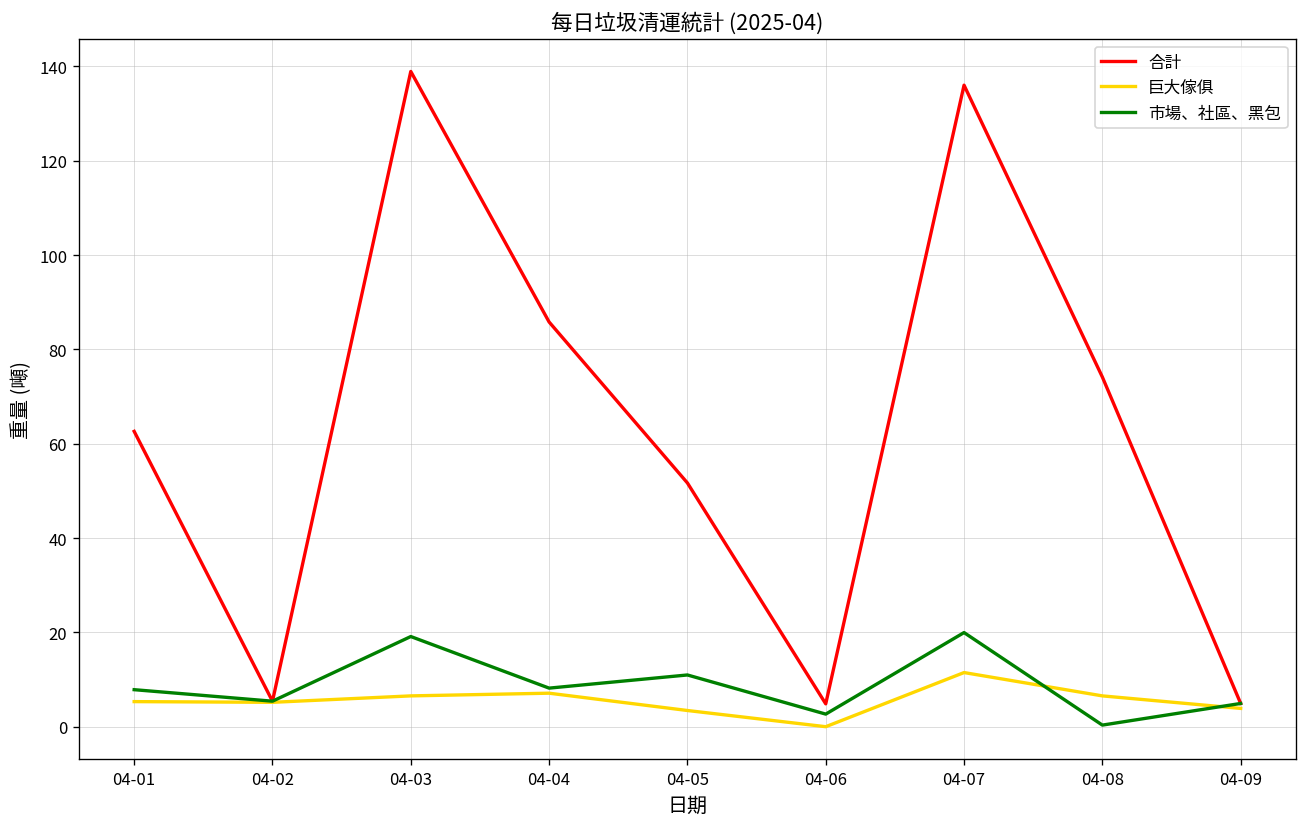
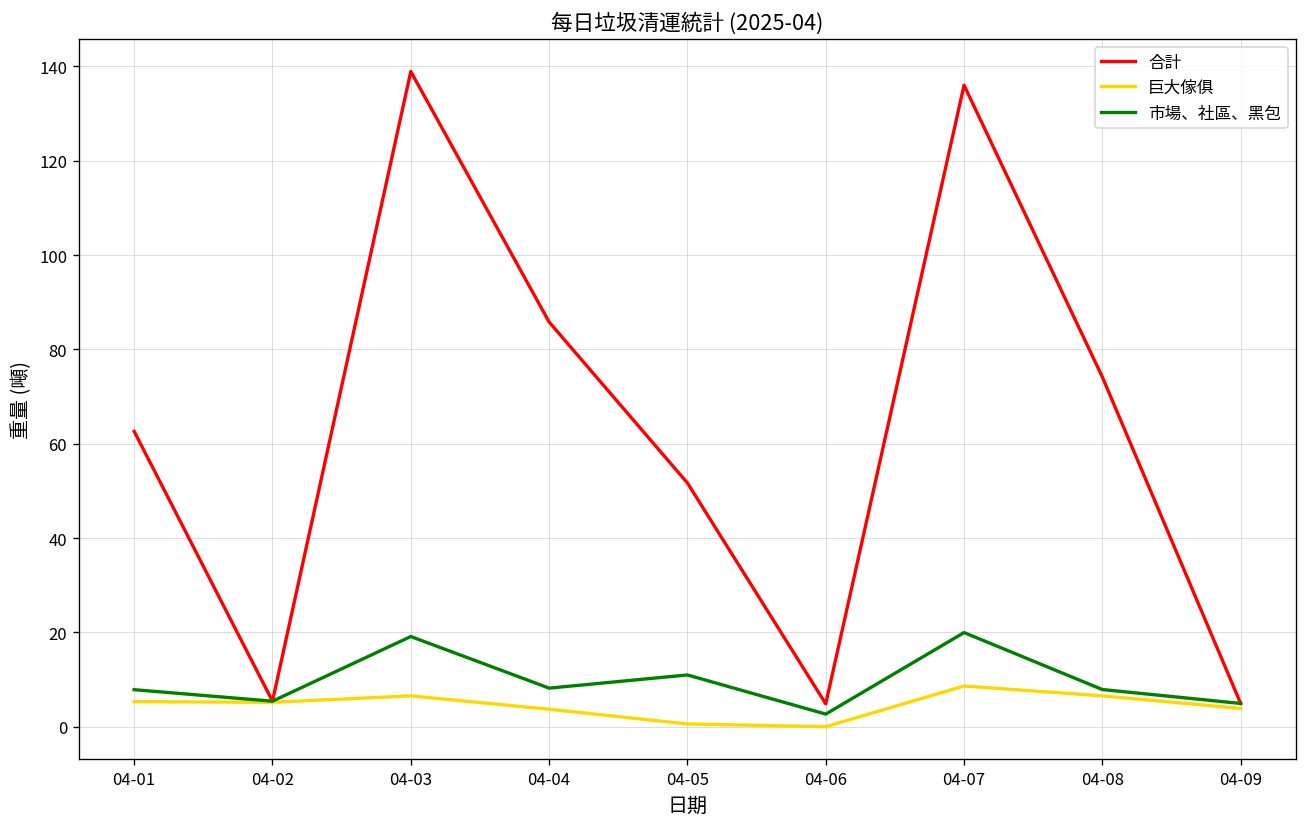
  {
    "合計": {
      "04-01": 63,
      "04-03": 139,
      "04-04": 86,
      "04-05": 52,
      "04-06": 5,
      "04-07": 136,
      "04-08": 74
    },
    "巨大傢俱": {
      "04-01": 5,
      "04-03": 7,
-     "04-04": 7,
-     "04-05": 3,
+     "04-04": 4,
+     "04-05": 1,
      "04-06": 0,
-     "04-07": 11,
+     "04-07": 9,
      "04-08": 7,
      "04-09": 4
    },
    "市場、社區、黑包": {
      "04-01": 8,
      "04-03": 19,
      "04-04": 8,
      "04-05": 11,
      "04-06": 3,
      "04-07": 20,
-     "04-08": 0
+     "04-08": 8
    }
  }
